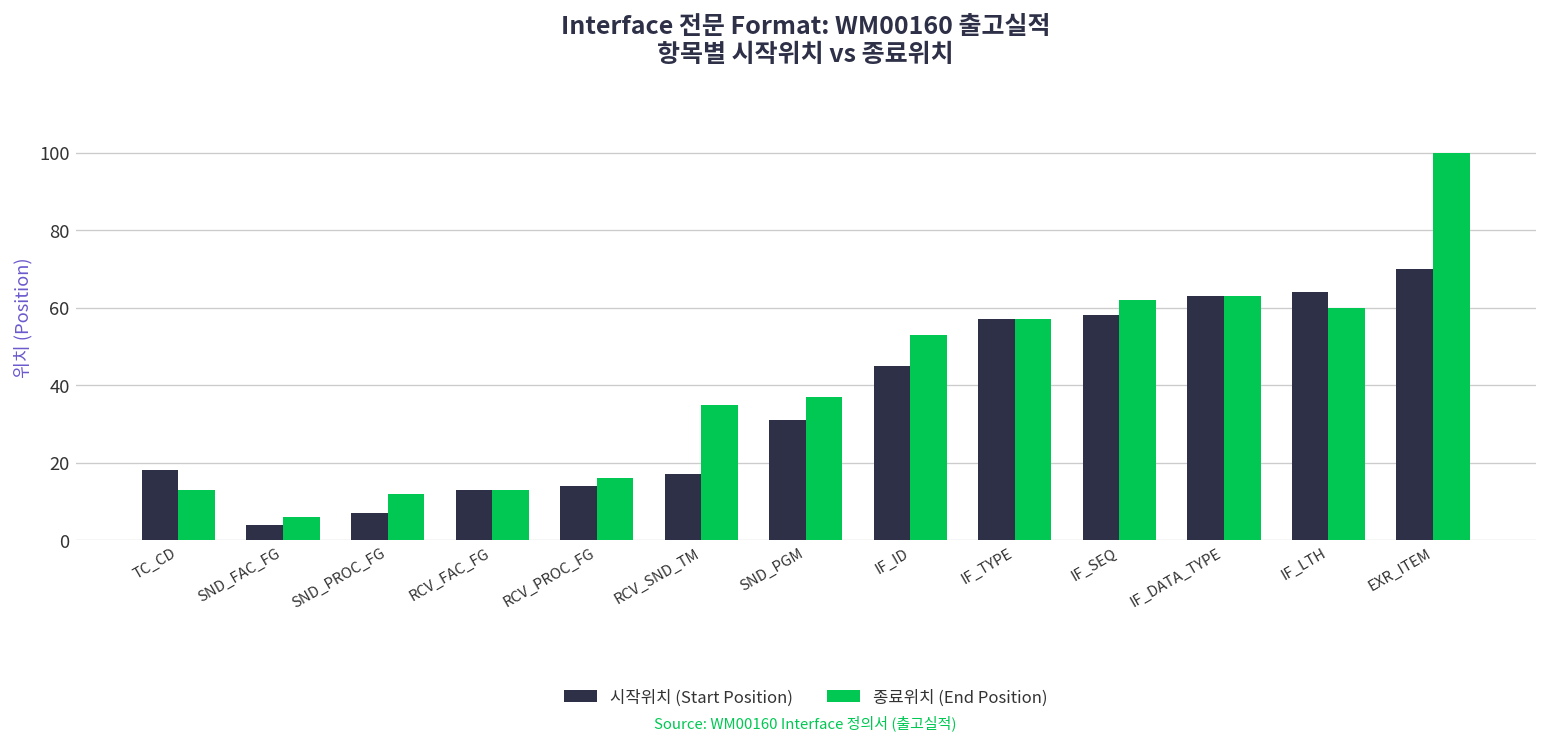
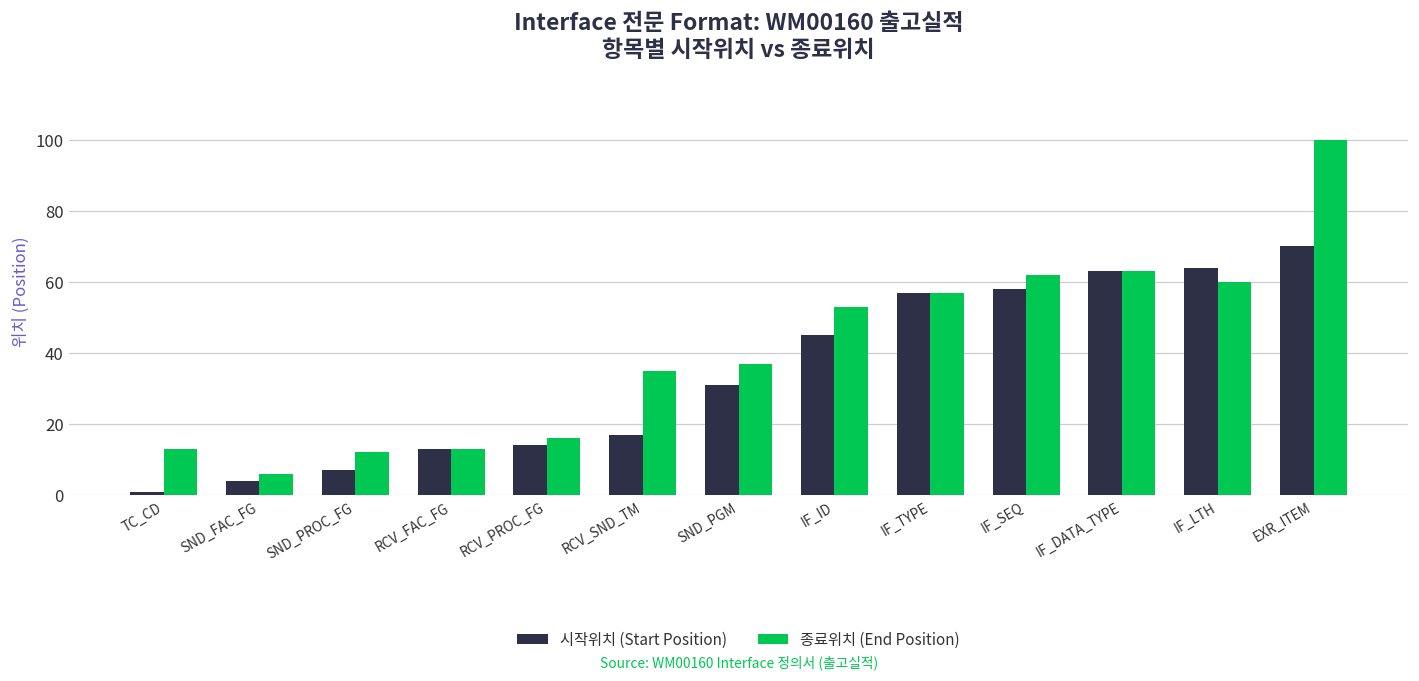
  {
    "시작위치 (Start Position)": {
-     "TC_CD": 18,
+     "TC_CD": 1,
      "SND_FAC_FG": 4,
      "SND_PROC_FG": 7,
      "RCV_FAC_FG": 13,
      "RCV_PROC_FG": 14,
      "RCV_SND_TM": 17,
      "SND_PGM": 31,
      "IF_ID": 45,
      "IF_TYPE": 57,
      "IF_SEQ": 58,
      "IF_DATA_TYPE": 63,
      "IF_LTH": 64,
      "EXR_ITEM": 70
    },
    "종료위치 (End Position)": {
      "TC_CD": 13,
      "SND_FAC_FG": 6,
      "SND_PROC_FG": 12,
      "RCV_FAC_FG": 13,
      "RCV_PROC_FG": 16,
      "RCV_SND_TM": 35,
      "SND_PGM": 37,
      "IF_ID": 53,
      "IF_TYPE": 57,
      "IF_SEQ": 62,
      "IF_DATA_TYPE": 63,
      "IF_LTH": 60,
      "EXR_ITEM": 100
    }
  }
